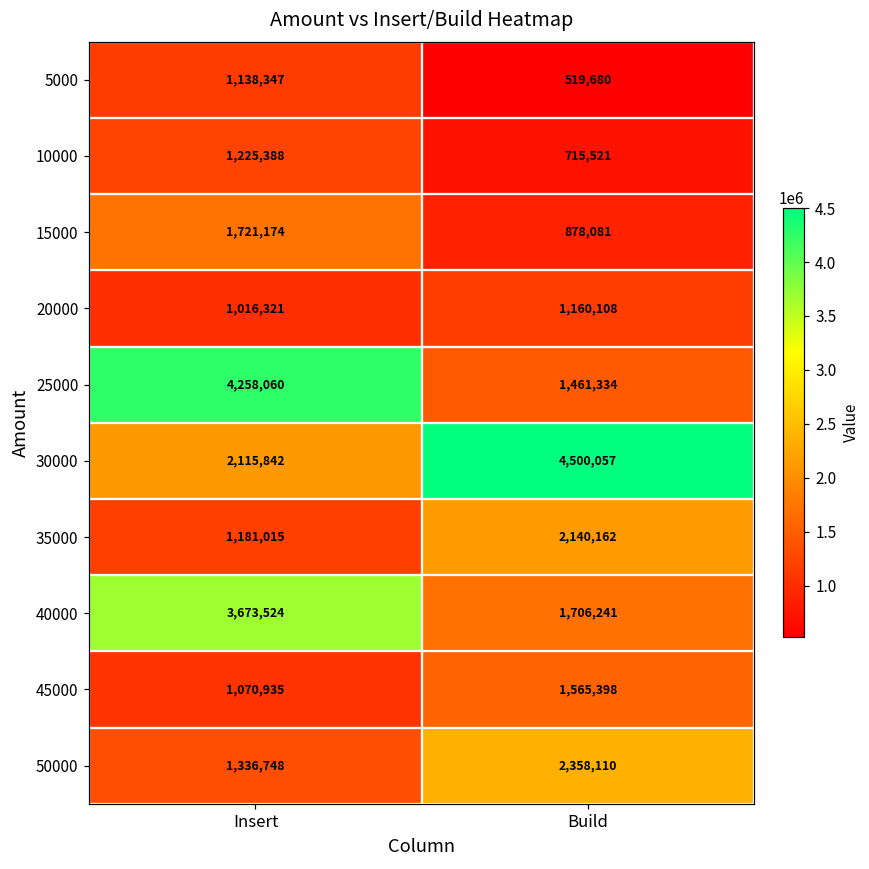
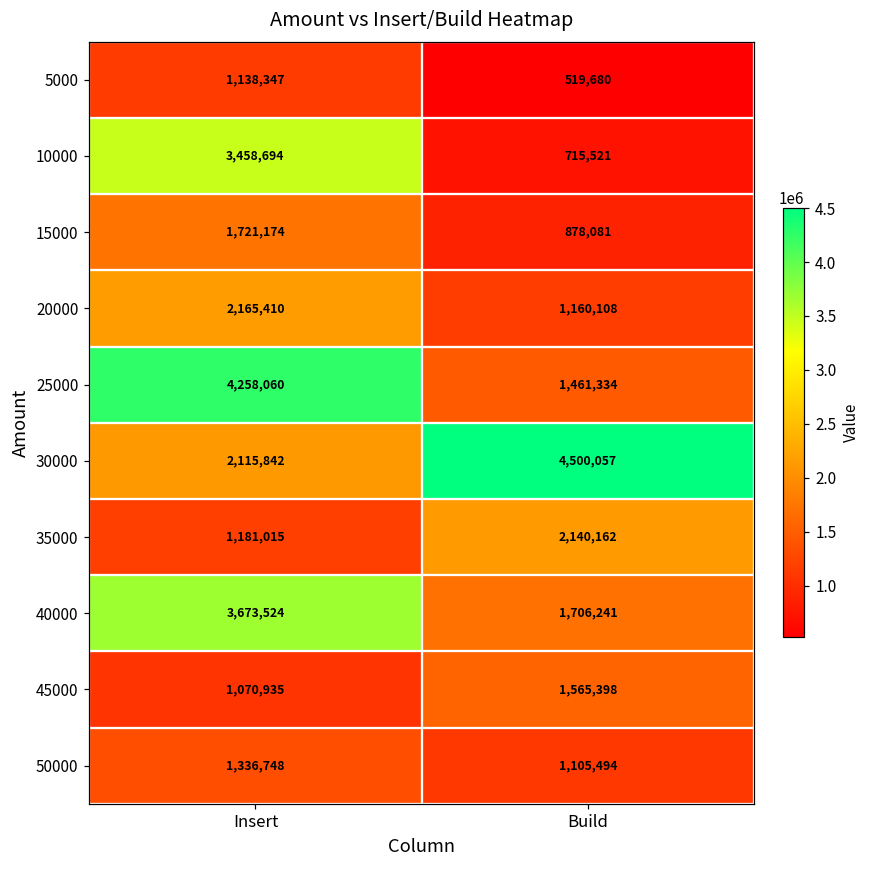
  {
    "5000": {
      "Insert": "1,138,347",
      "Build": "519,680"
    },
    "10000": {
-     "Insert": "1,225,388",
+     "Insert": "3,458,694",
      "Build": "715,521"
    },
    "15000": {
      "Insert": "1,721,174",
      "Build": "878,081"
    },
    "20000": {
-     "Insert": "1,016,321",
+     "Insert": "2,165,410",
      "Build": "1,160,108"
    },
    "25000": {
      "Insert": "4,258,060",
      "Build": "1,461,334"
    },
    "30000": {
      "Insert": "2,115,842",
      "Build": "4,500,057"
    },
    "35000": {
      "Insert": "1,181,015",
      "Build": "2,140,162"
    },
    "40000": {
      "Insert": "3,673,524",
      "Build": "1,706,241"
    },
    "45000": {
      "Insert": "1,070,935",
      "Build": "1,565,398"
    },
    "50000": {
      "Insert": "1,336,748",
-     "Build": "2,358,110"
+     "Build": "1,105,494"
    }
  }
